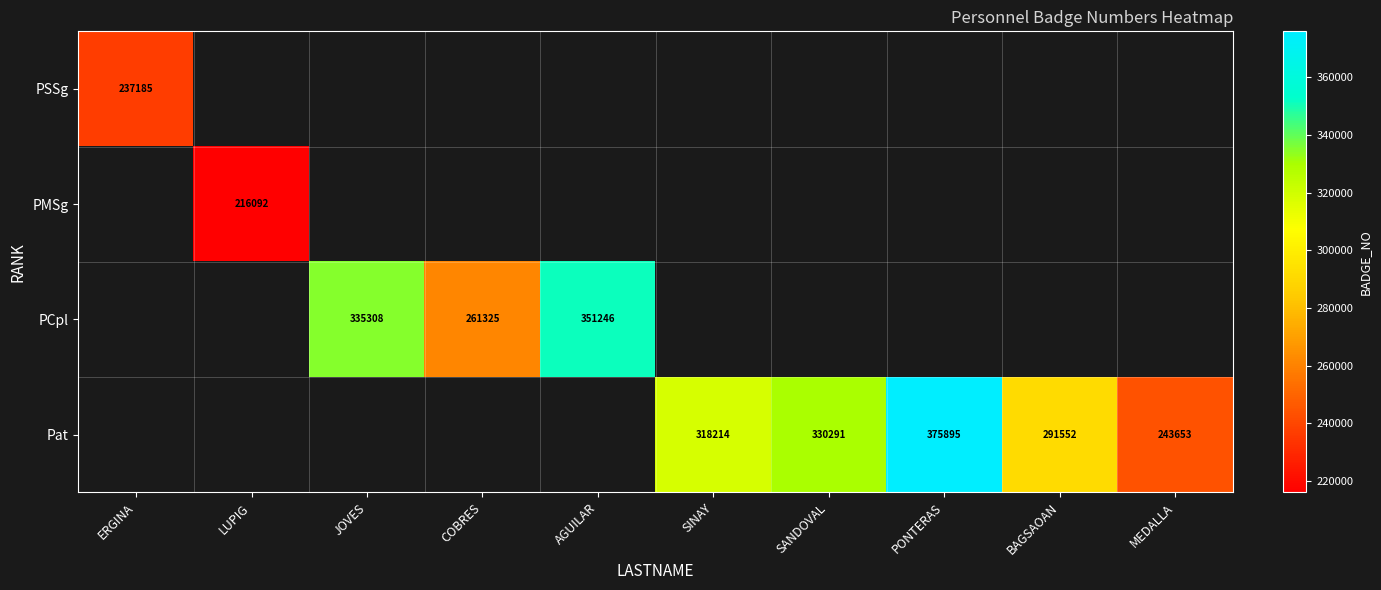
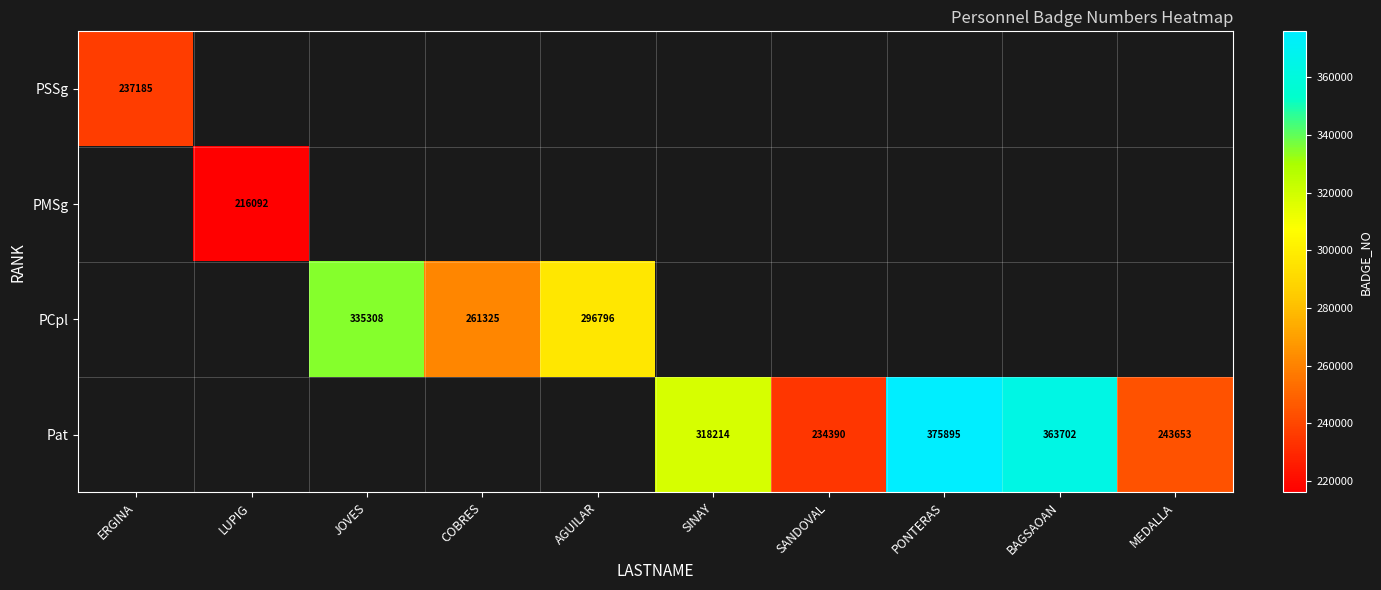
  {
    "PSSg": {
      "ERGINA": 237185
    },
    "PMSg": {
      "LUPIG": 216092
    },
    "PCpl": {
      "JOVES": 335308,
      "COBRES": 261325,
-     "AGUILAR": 351246
+     "AGUILAR": 296796
    },
    "Pat": {
      "SINAY": 318214,
-     "SANDOVAL": 330291,
+     "SANDOVAL": 234390,
      "PONTERAS": 375895,
-     "BAGSAOAN": 291552,
+     "BAGSAOAN": 363702,
      "MEDALLA": 243653
    }
  }
